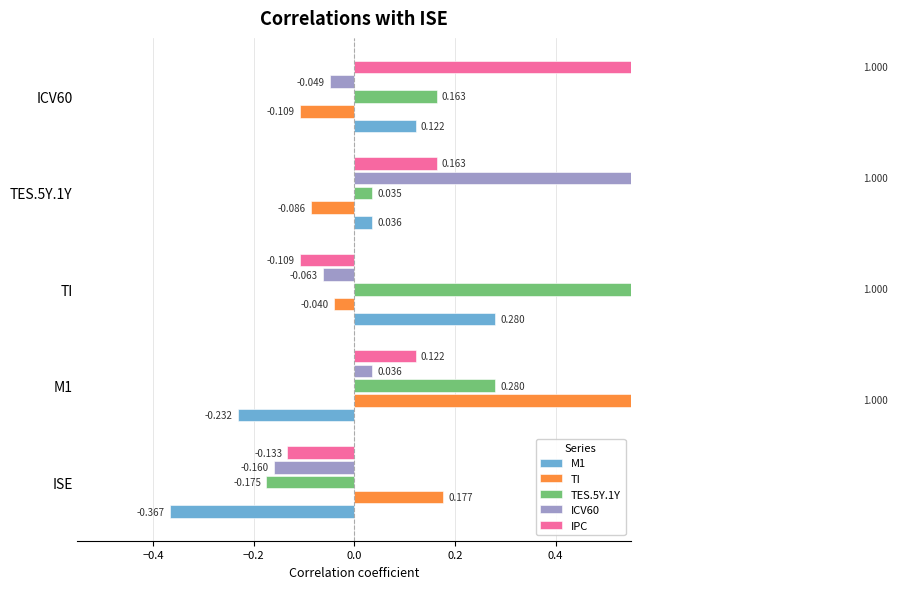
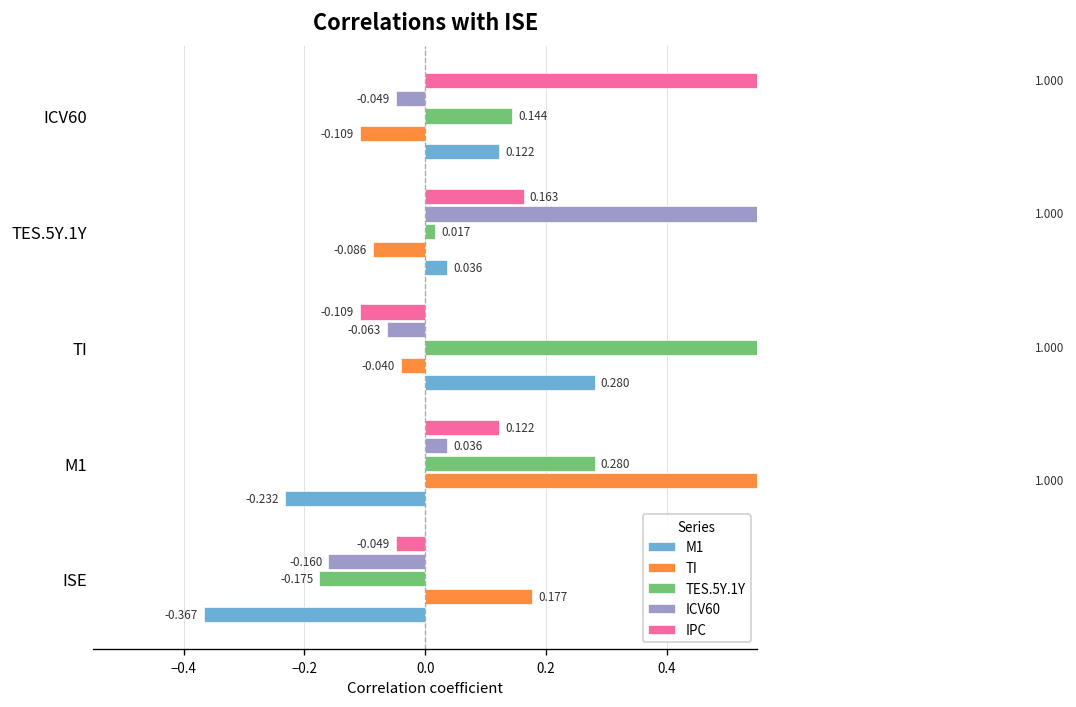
  {
    "TI": {
      "ICV60": -0.109,
      "TES.5Y.1Y": -0.086,
      "TI": -0.040,
      "ISE": 0.177
    },
    "TES.5Y.1Y": {
-     "ICV60": 0.163,
-     "TES.5Y.1Y": 0.035,
+     "ICV60": 0.144,
+     "TES.5Y.1Y": 0.017,
      "M1": 0.280,
      "ISE": -0.175
    },
    "IPC": {
      "TES.5Y.1Y": 0.163,
      "TI": -0.109,
      "M1": 0.122,
-     "ISE": -0.133
+     "ISE": -0.049
    }
  }
